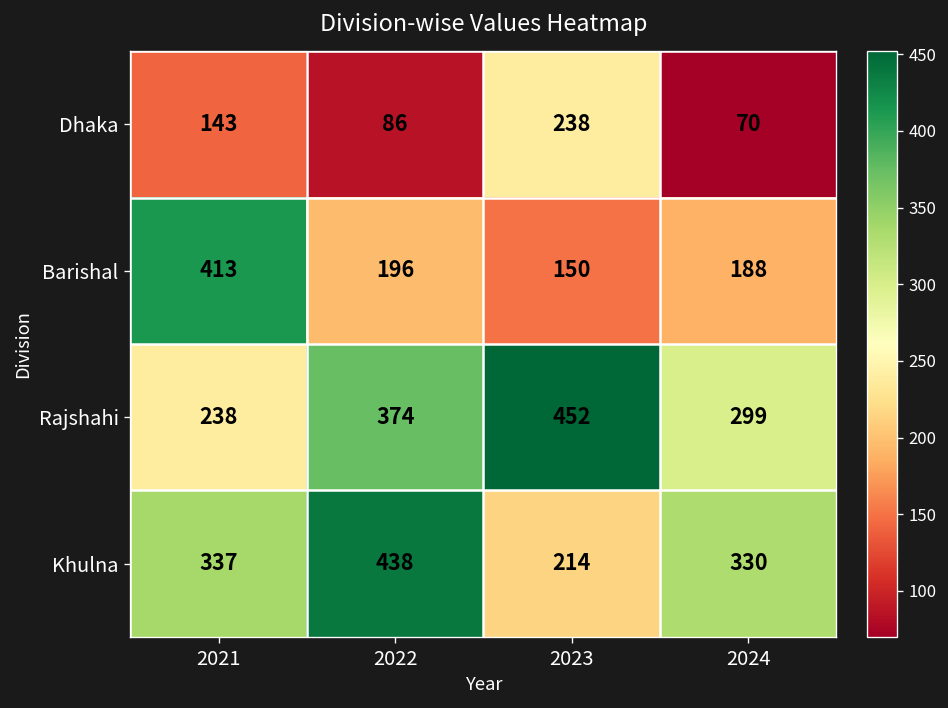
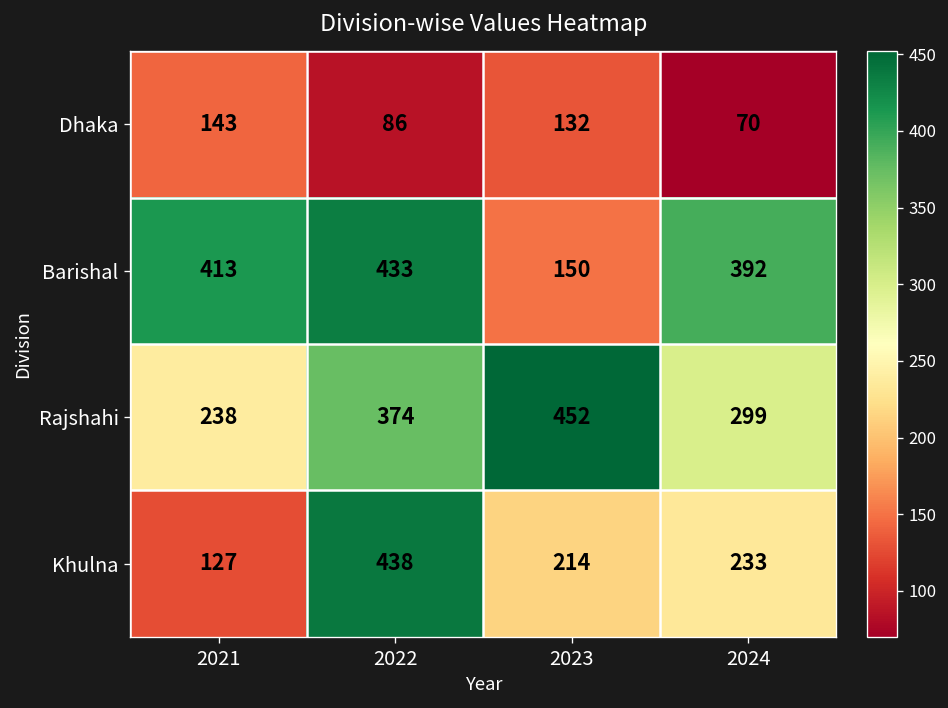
  {
    "Dhaka": {
      "2021": 143,
      "2022": 86,
-     "2023": 238,
+     "2023": 132,
      "2024": 70
    },
    "Barishal": {
      "2021": 413,
-     "2022": 196,
+     "2022": 433,
      "2023": 150,
-     "2024": 188
+     "2024": 392
    },
    "Rajshahi": {
      "2021": 238,
      "2022": 374,
      "2023": 452,
      "2024": 299
    },
    "Khulna": {
-     "2021": 337,
+     "2021": 127,
      "2022": 438,
      "2023": 214,
-     "2024": 330
+     "2024": 233
    }
  }
